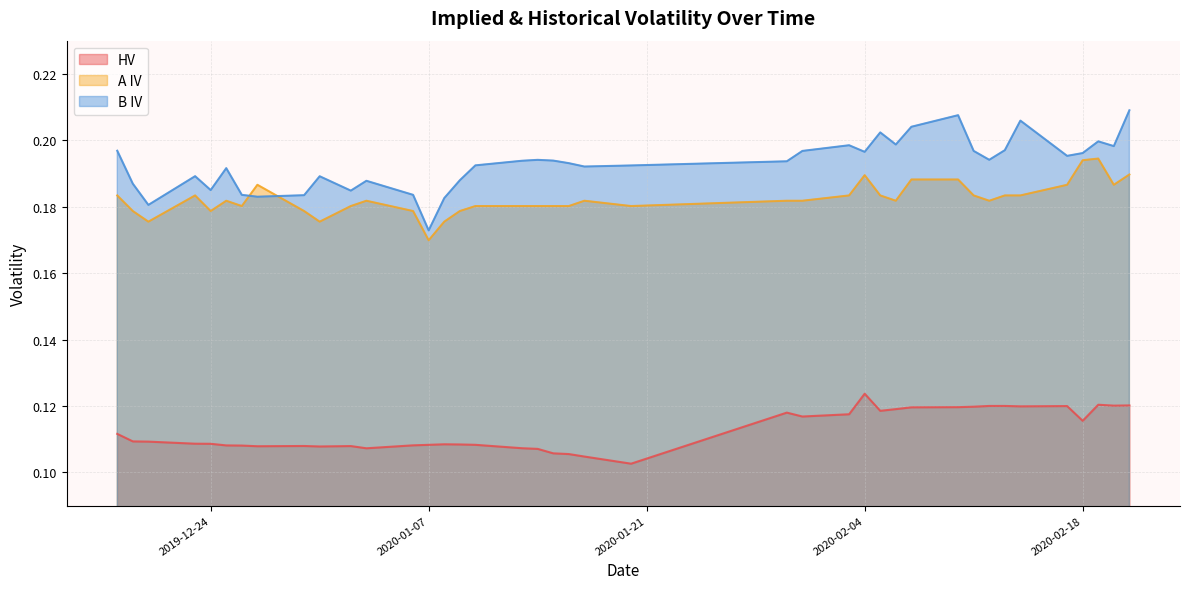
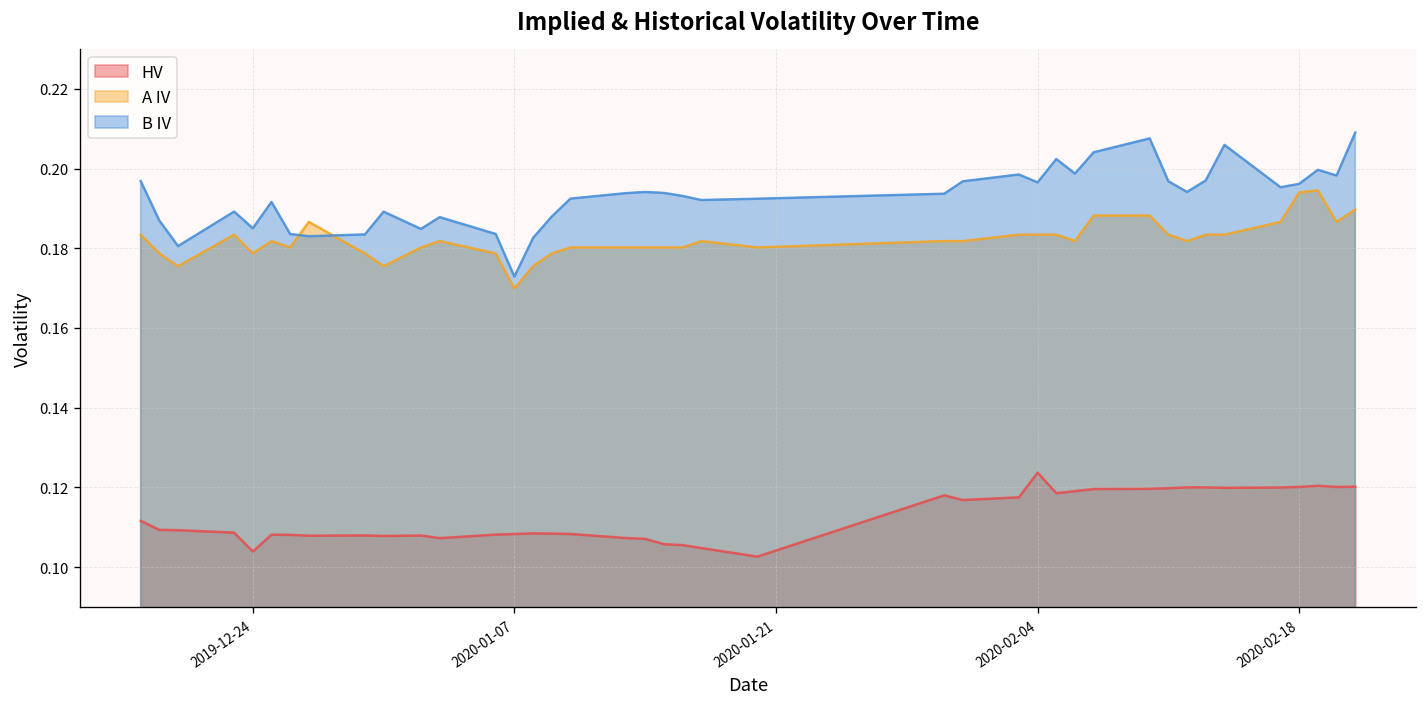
  {
    "HV": {
-     "2019-12-24": 0.109,
+     "2019-12-24": 0.104,
      "2020-01-07": 0.108,
      "2020-02-04": 0.124,
-     "2020-02-18": 0.116
+     "2020-02-18": 0.120
    },
    "A IV": {
      "2019-12-24": 0.179,
      "2020-01-07": 0.170,
-     "2020-02-04": 0.190,
+     "2020-02-04": 0.183,
      "2020-02-18": 0.194
    },
    "B IV": {
      "2019-12-24": 0.185,
      "2020-01-07": 0.173,
      "2020-02-04": 0.197,
      "2020-02-18": 0.196
    }
  }
